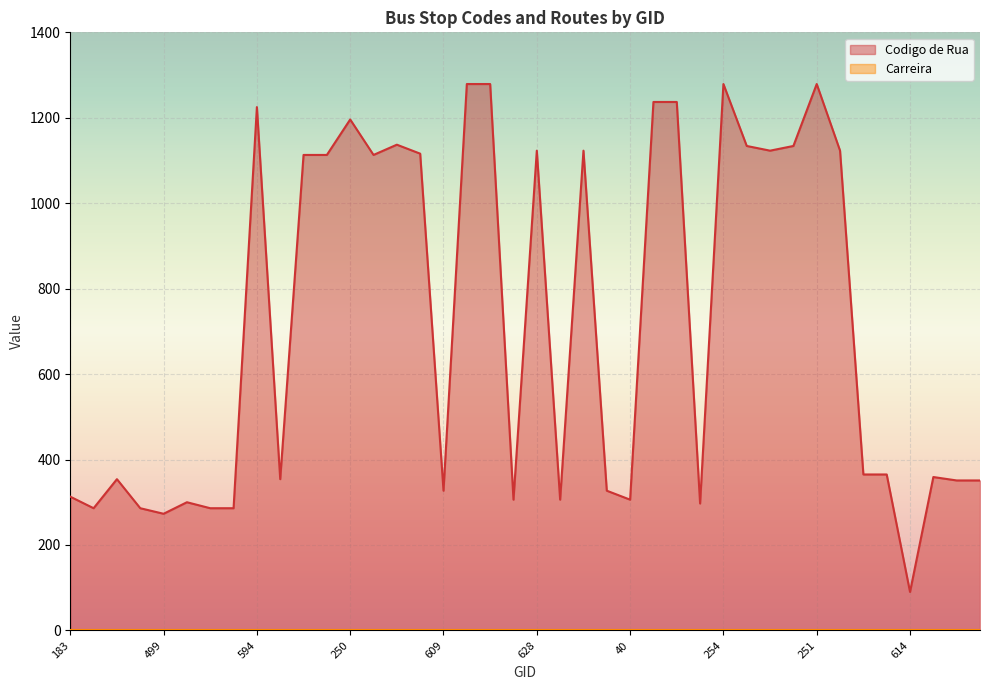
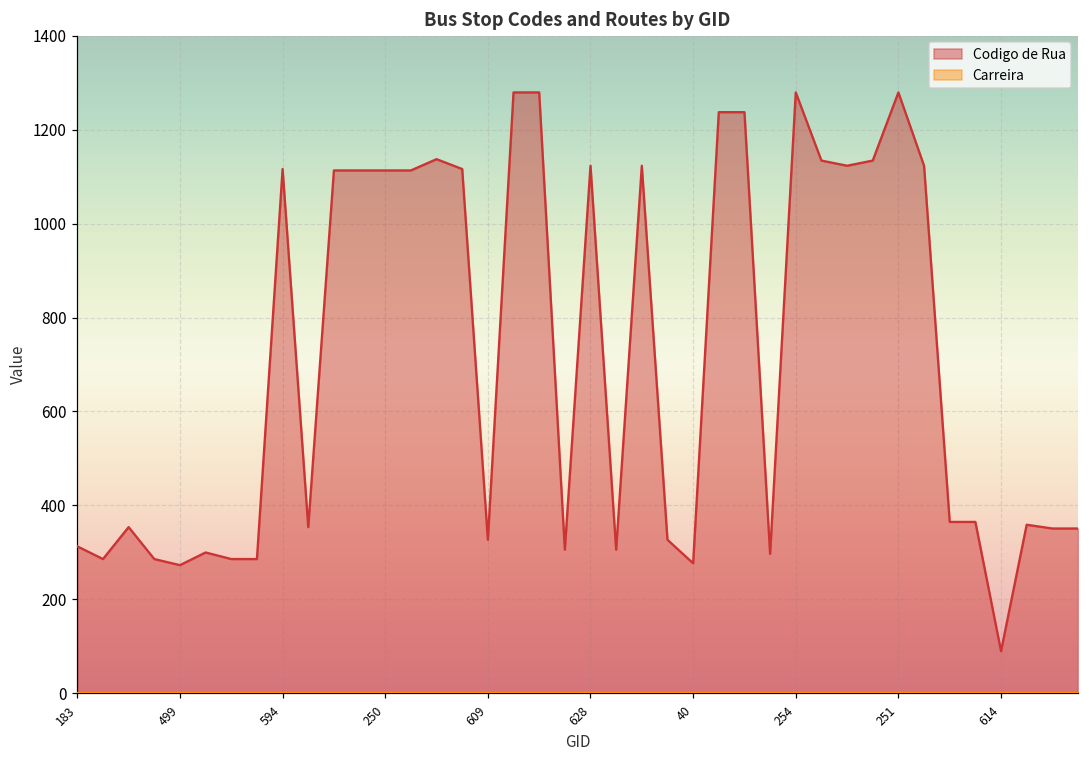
  {
    "Codigo de Rua": {
      "183": 310,
      "499": 270,
-     "594": 1230,
-     "250": 1200,
+     "594": 1120,
+     "250": 1110,
      "609": 330,
      "628": 1120,
-     "40": 310,
+     "40": 280,
      "254": 1280,
      "251": 1280,
      "614": 90
    },
    "Carreira": {
      "183": 0,
      "499": 0,
      "594": 0,
      "250": 0,
      "609": 0,
      "628": 0,
      "40": 0,
      "254": 0,
      "251": 0,
      "614": 0
    }
  }
